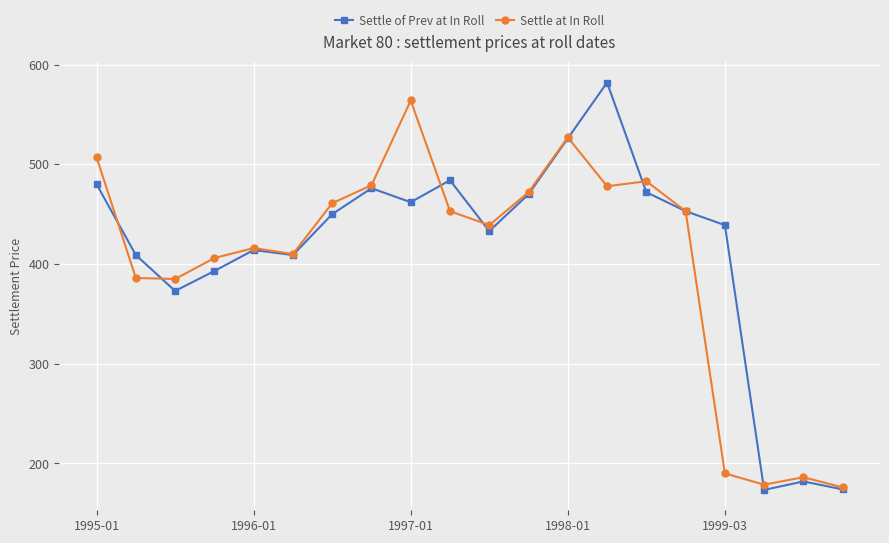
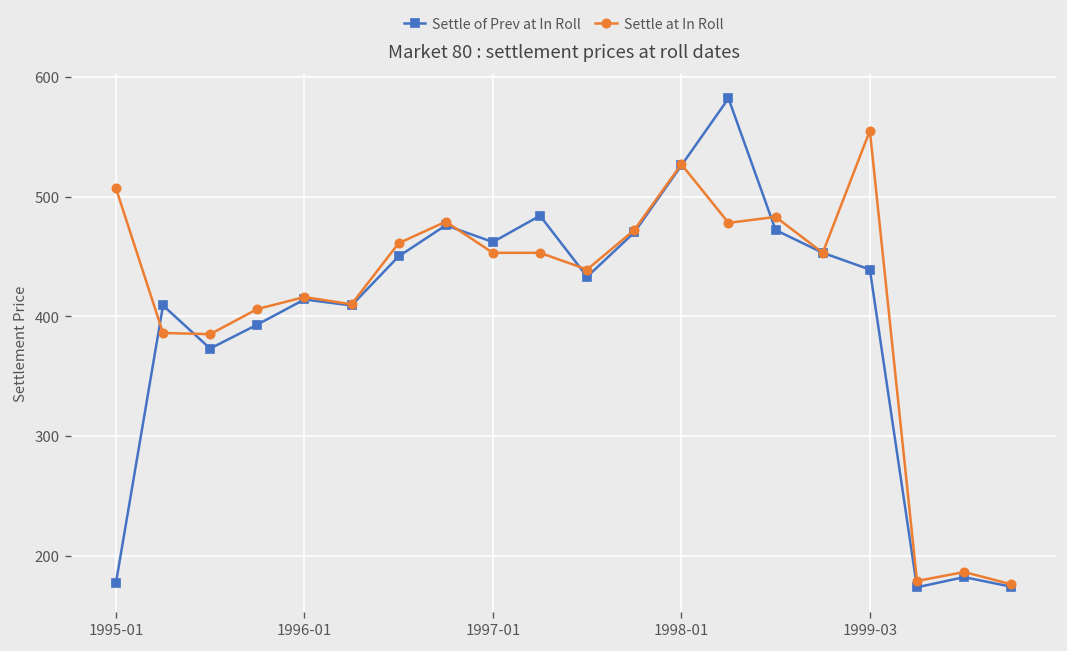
  {
    "Settle of Prev at In Roll": {
-     "1995-01": 480,
+     "1995-01": 180,
      "1997-01": 460,
      "1999-03": 440
    },
    "Settle at In Roll": {
      "1995-01": 510,
-     "1997-01": 560,
-     "1999-03": 190
+     "1997-01": 450,
+     "1999-03": 560
    }
  }
